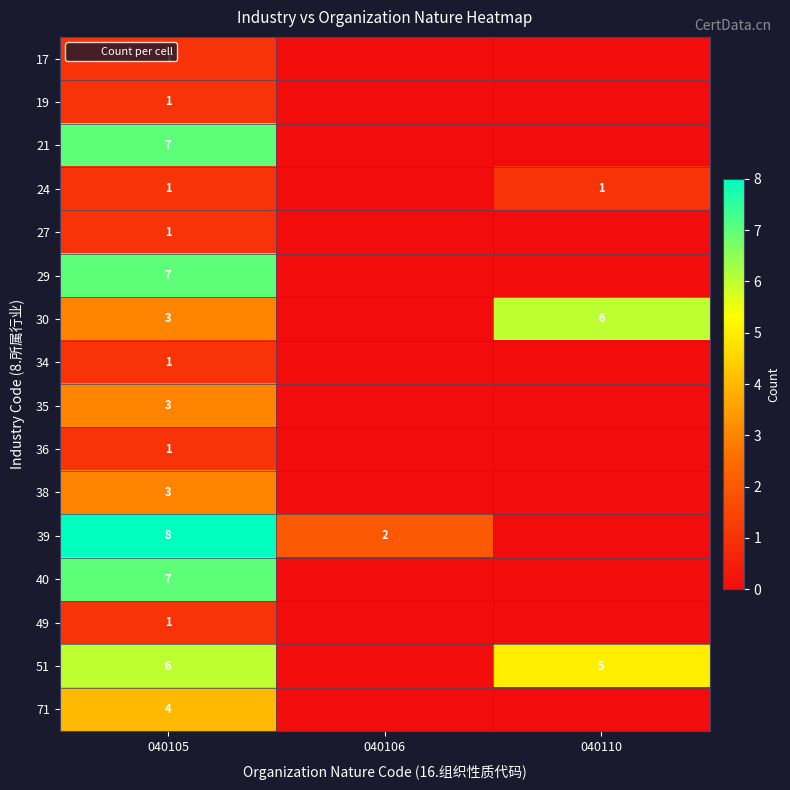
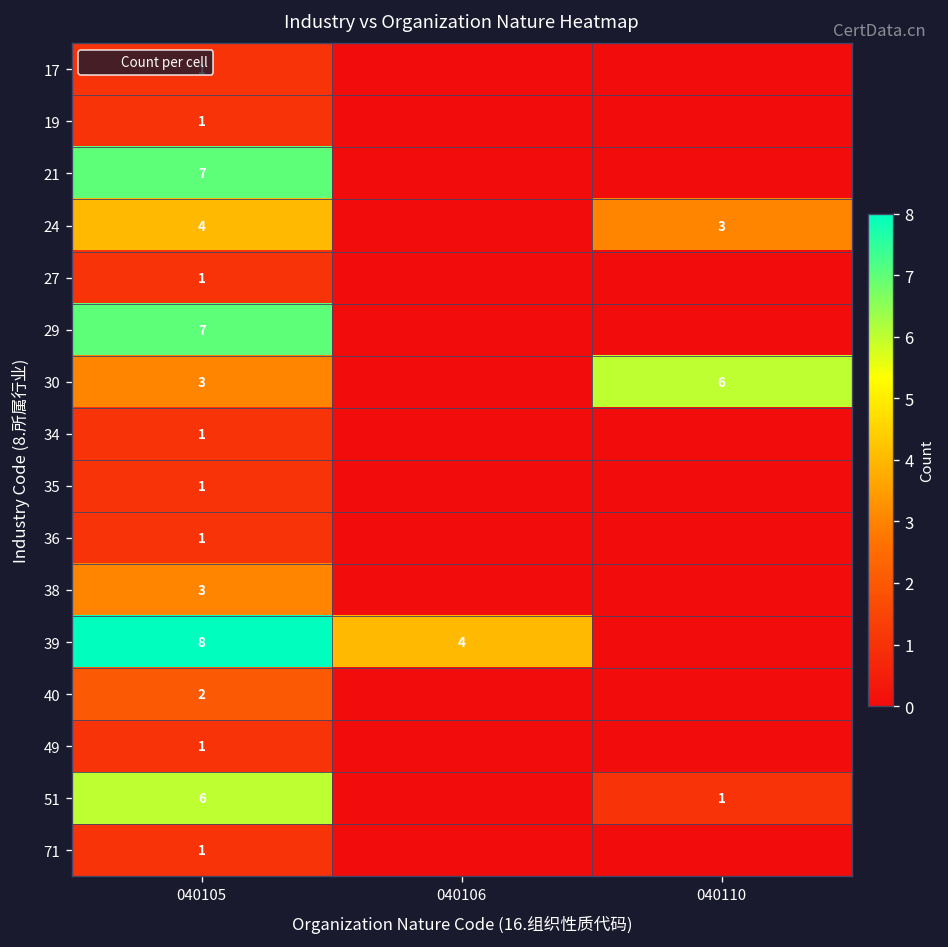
  {
    "19": {
      "040105": 1
    },
    "21": {
      "040105": 7
    },
    "24": {
-     "040105": 1,
-     "040110": 1
+     "040105": 4,
+     "040110": 3
    },
    "27": {
      "040105": 1
    },
    "29": {
      "040105": 7
    },
    "30": {
      "040105": 3,
      "040110": 6
    },
    "34": {
      "040105": 1
    },
    "35": {
-     "040105": 3
+     "040105": 1
    },
    "36": {
      "040105": 1
    },
    "38": {
      "040105": 3
    },
    "39": {
      "040105": 8,
-     "040106": 2
+     "040106": 4
    },
    "40": {
-     "040105": 7
+     "040105": 2
    },
    "49": {
      "040105": 1
    },
    "51": {
      "040105": 6,
-     "040110": 5
+     "040110": 1
    },
    "71": {
-     "040105": 4
+     "040105": 1
    }
  }
